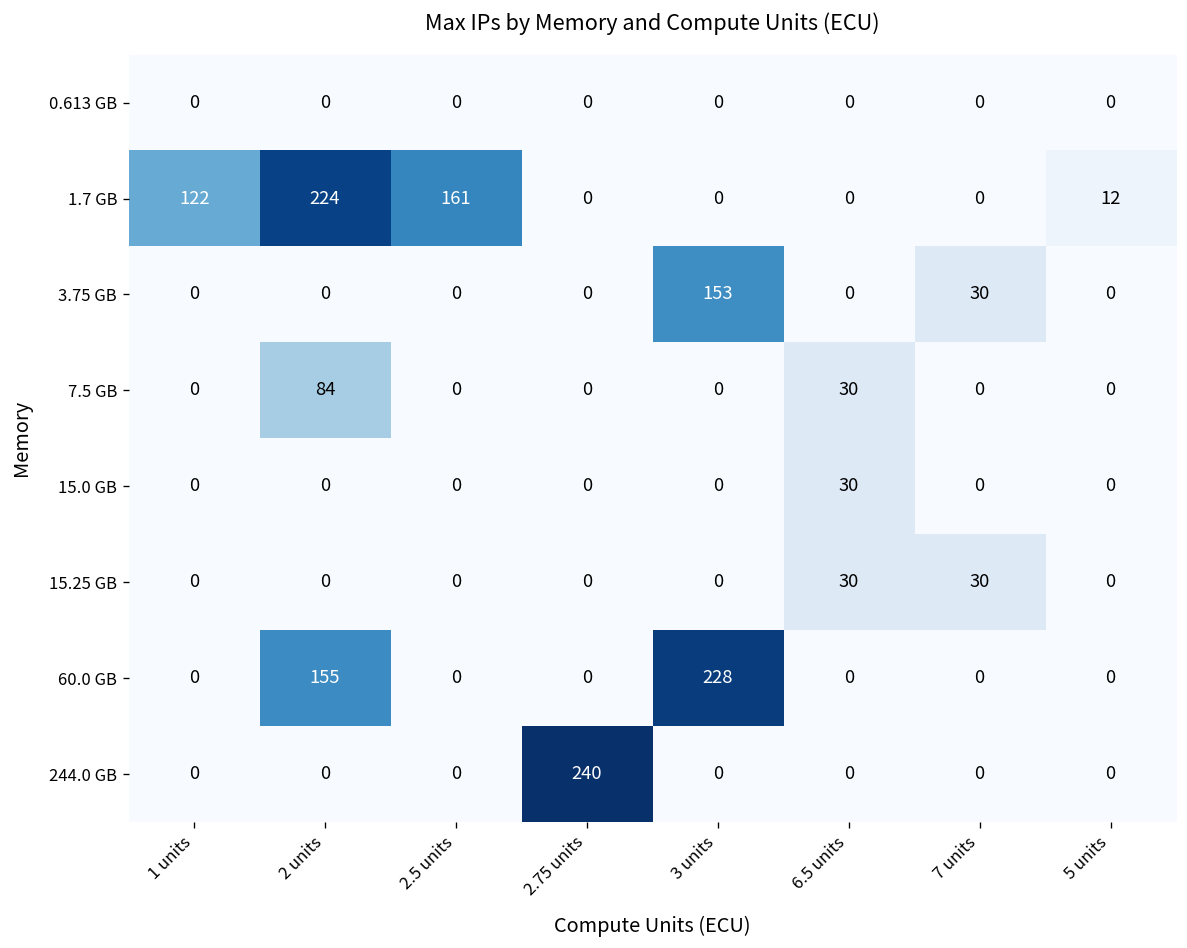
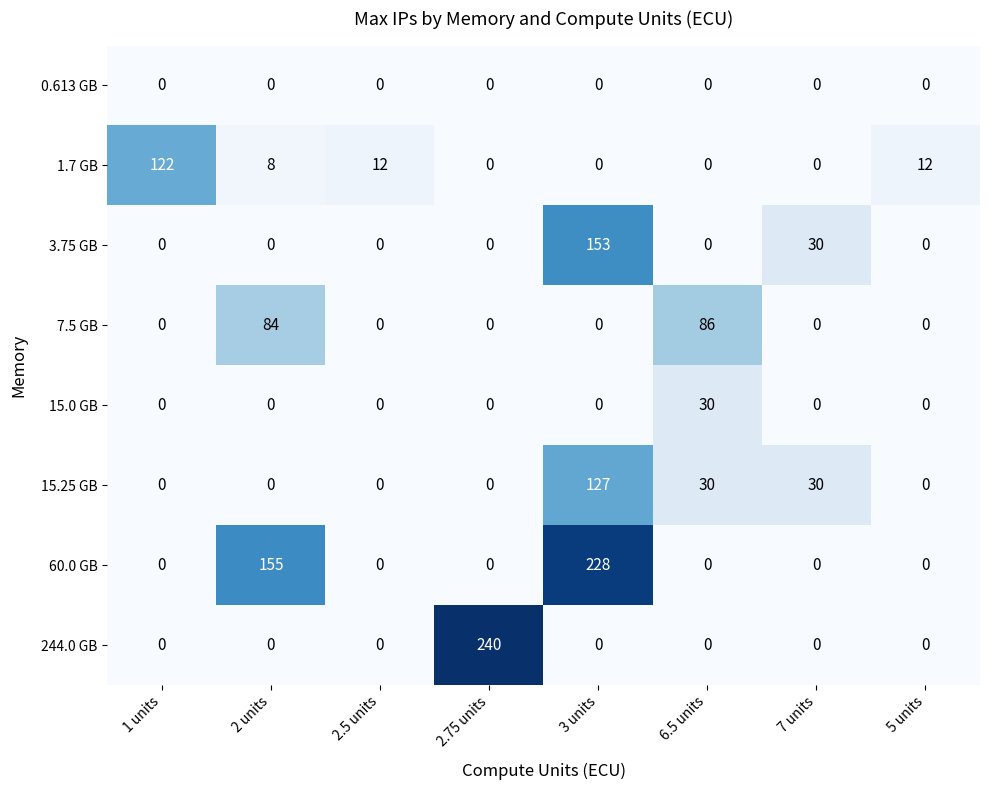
  {
    "0.613 GB": {
      "1 units": 0,
      "2 units": 0,
      "2.5 units": 0,
      "2.75 units": 0,
      "3 units": 0,
      "6.5 units": 0,
      "7 units": 0,
      "5 units": 0
    },
    "1.7 GB": {
      "1 units": 122,
-     "2 units": 224,
-     "2.5 units": 161,
+     "2 units": 8,
+     "2.5 units": 12,
      "2.75 units": 0,
      "3 units": 0,
      "6.5 units": 0,
      "7 units": 0,
      "5 units": 12
    },
    "3.75 GB": {
      "1 units": 0,
      "2 units": 0,
      "2.5 units": 0,
      "2.75 units": 0,
      "3 units": 153,
      "6.5 units": 0,
      "7 units": 30,
      "5 units": 0
    },
    "7.5 GB": {
      "1 units": 0,
      "2 units": 84,
      "2.5 units": 0,
      "2.75 units": 0,
      "3 units": 0,
-     "6.5 units": 30,
+     "6.5 units": 86,
      "7 units": 0,
      "5 units": 0
    },
    "15.0 GB": {
      "1 units": 0,
      "2 units": 0,
      "2.5 units": 0,
      "2.75 units": 0,
      "3 units": 0,
      "6.5 units": 30,
      "7 units": 0,
      "5 units": 0
    },
    "15.25 GB": {
      "1 units": 0,
      "2 units": 0,
      "2.5 units": 0,
      "2.75 units": 0,
-     "3 units": 0,
+     "3 units": 127,
      "6.5 units": 30,
      "7 units": 30,
      "5 units": 0
    },
    "60.0 GB": {
      "1 units": 0,
      "2 units": 155,
      "2.5 units": 0,
      "2.75 units": 0,
      "3 units": 228,
      "6.5 units": 0,
      "7 units": 0,
      "5 units": 0
    },
    "244.0 GB": {
      "1 units": 0,
      "2 units": 0,
      "2.5 units": 0,
      "2.75 units": 240,
      "3 units": 0,
      "6.5 units": 0,
      "7 units": 0,
      "5 units": 0
    }
  }
